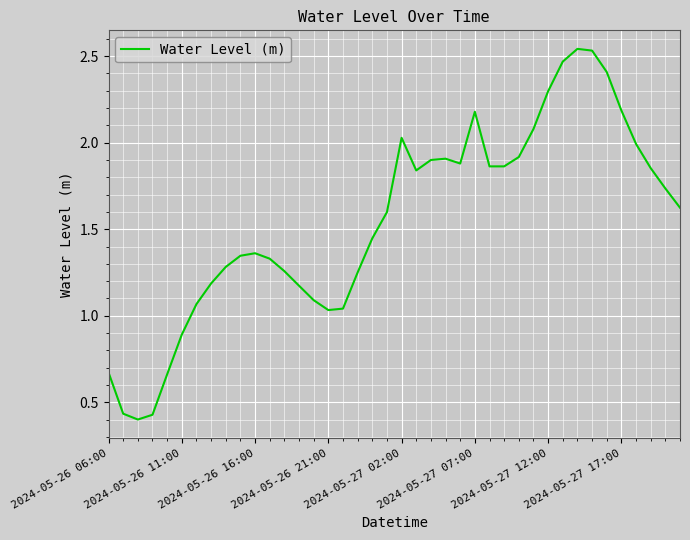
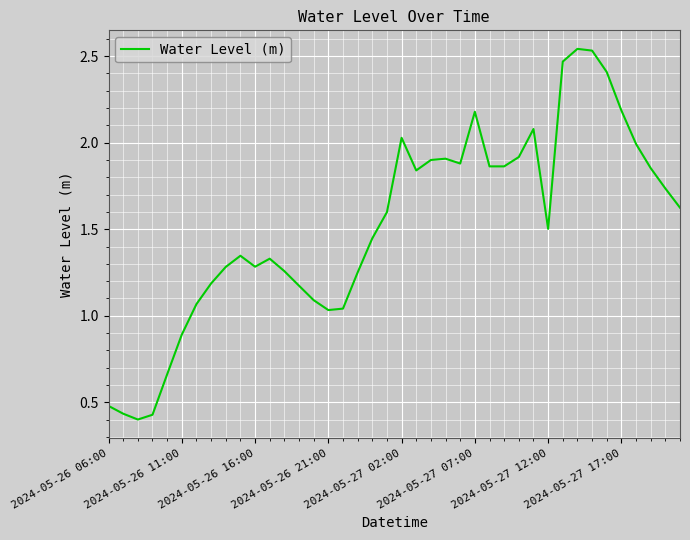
  {
-   "2024-05-26 06:00": 0.67,
+   "2024-05-26 06:00": 0.48,
    "2024-05-26 11:00": 0.89,
-   "2024-05-26 16:00": 1.36,
+   "2024-05-26 16:00": 1.28,
    "2024-05-26 21:00": 1.03,
    "2024-05-27 02:00": 2.03,
    "2024-05-27 07:00": 2.18,
-   "2024-05-27 12:00": 2.30,
+   "2024-05-27 12:00": 1.50,
    "2024-05-27 17:00": 2.19
  }
